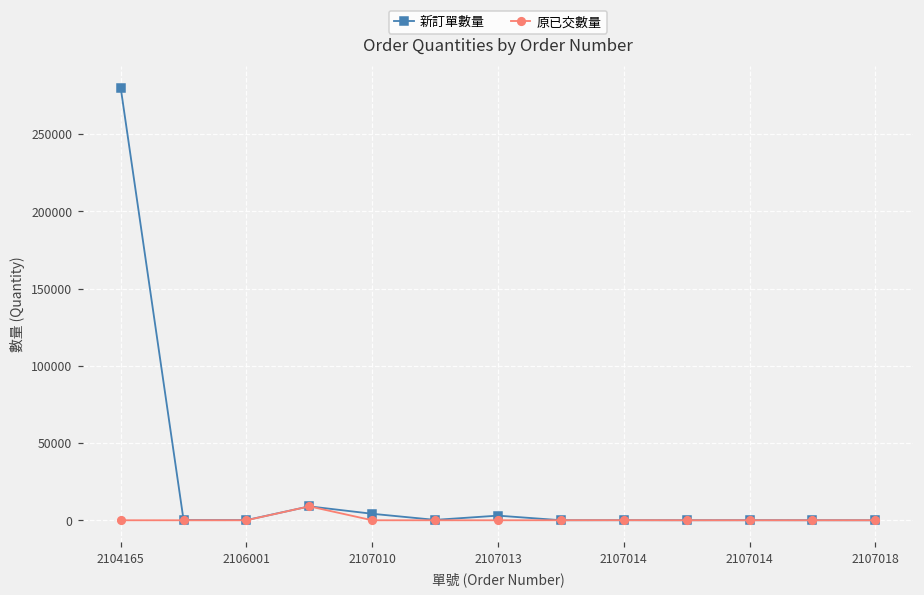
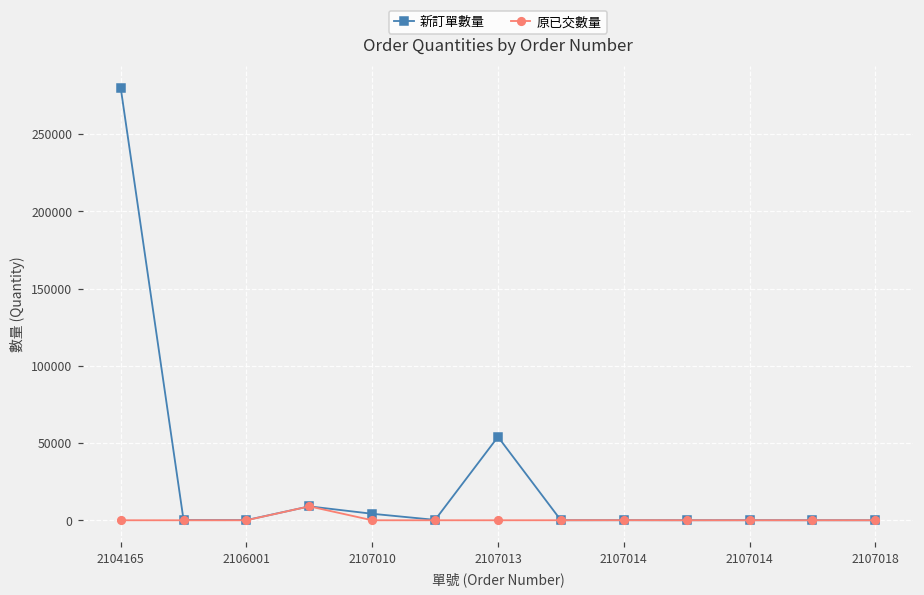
  {
    "新訂單數量": {
      "2104165": 280000,
-     "2107013": 3000
+     "2107013": 54000
    },
    "原已交數量": {
      "2104165": 0,
      "2107013": 0
    }
  }
